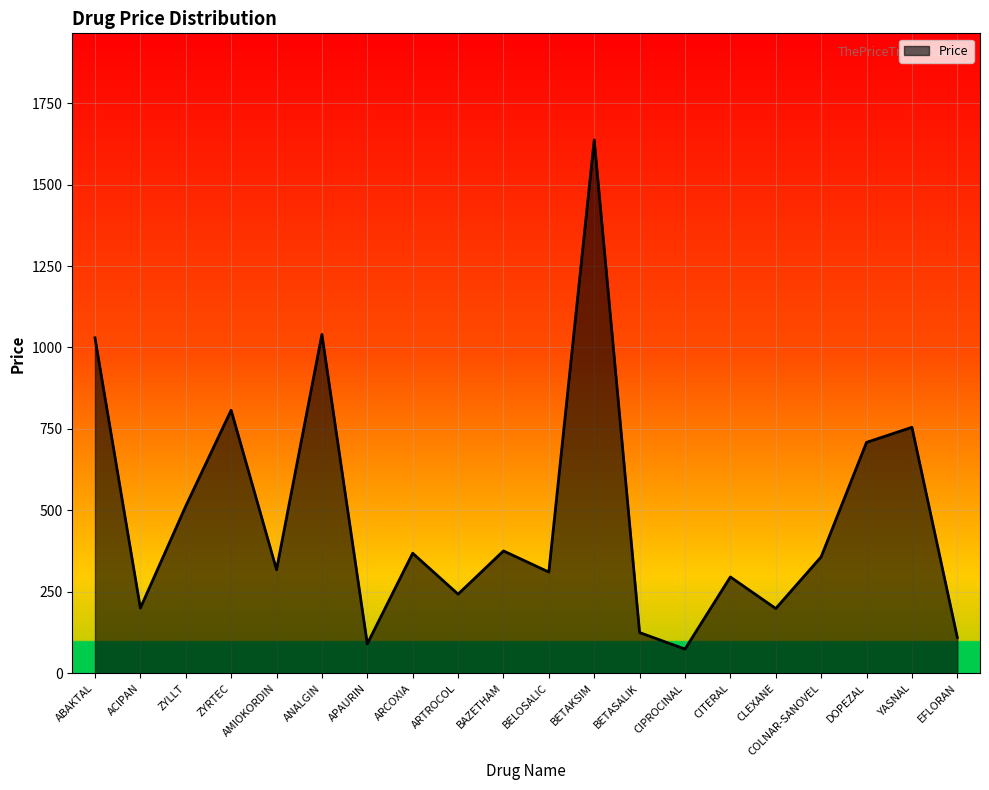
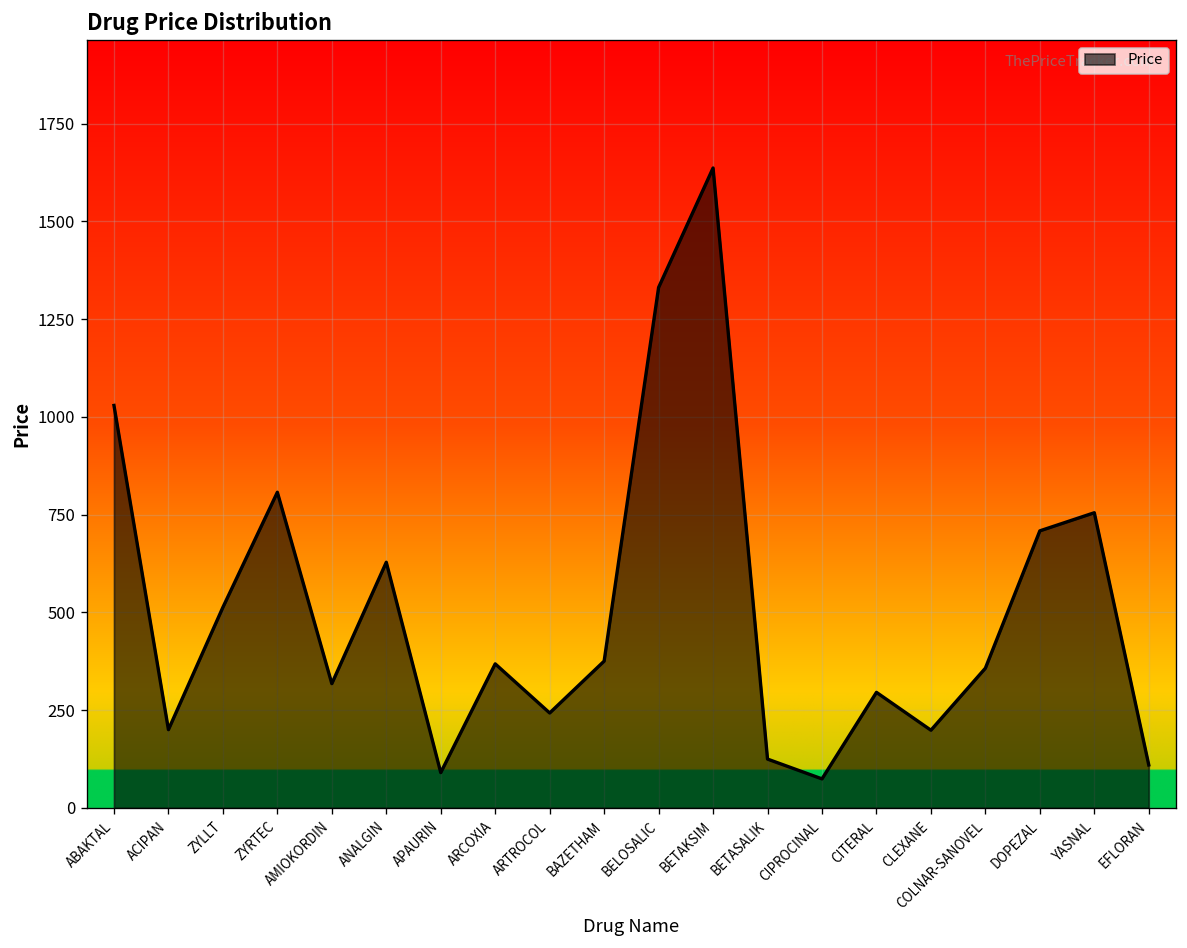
  {
    "ABAKTAL": 1030,
    "ACIPAN": 200,
    "ZYLLT": 510,
    "ZYRTEC": 810,
    "AMIOKORDIN": 320,
-   "ANALGIN": 1040,
+   "ANALGIN": 630,
    "APAURIN": 90,
    "ARCOXIA": 370,
    "ARTROCOL": 240,
    "BAZETHAM": 380,
-   "BELOSALIC": 310,
+   "BELOSALIC": 1330,
    "BETAKSIM": 1640,
    "BETASALIK": 130,
    "CIPROCINAL": 70,
    "CITERAL": 300,
    "CLEXANE": 200,
    "COLNAR-SANOVEL": 360,
    "DOPEZAL": 710,
    "YASNAL": 760,
    "EFLORAN": 110
  }
